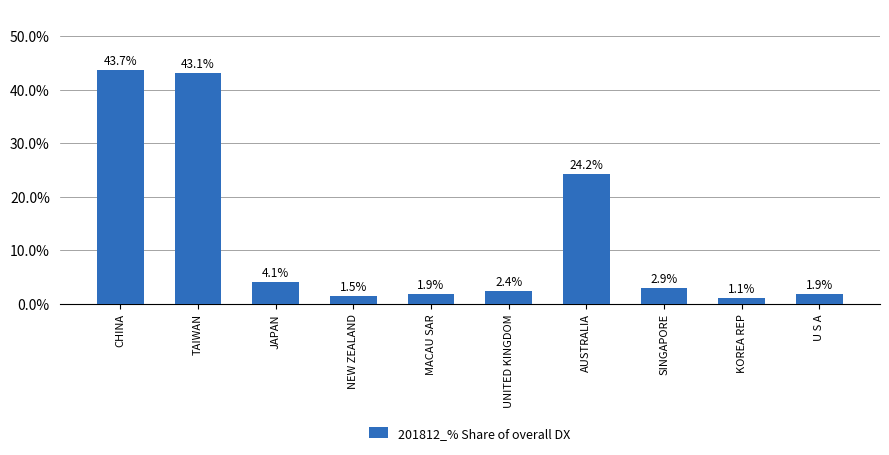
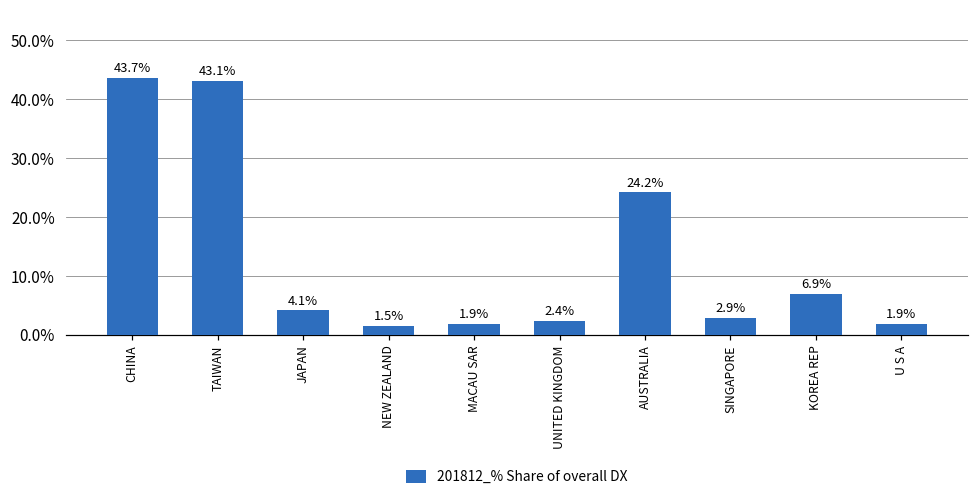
  {
    "CHINA": "43.7%",
    "TAIWAN": "43.1%",
    "JAPAN": "4.1%",
    "NEW ZEALAND": "1.5%",
    "MACAU SAR": "1.9%",
    "UNITED KINGDOM": "2.4%",
    "AUSTRALIA": "24.2%",
    "SINGAPORE": "2.9%",
-   "KOREA REP": "1.1%",
+   "KOREA REP": "6.9%",
    "U S A": "1.9%"
  }
